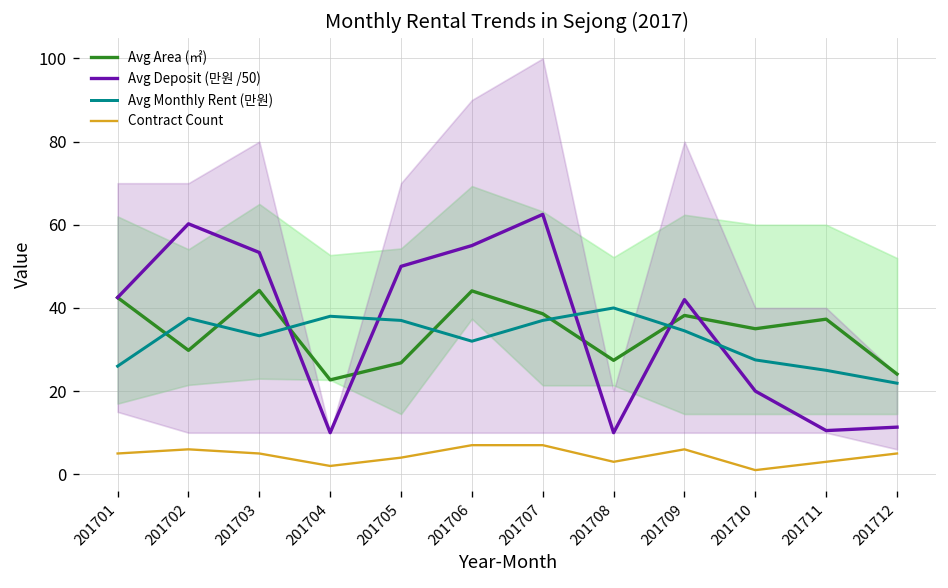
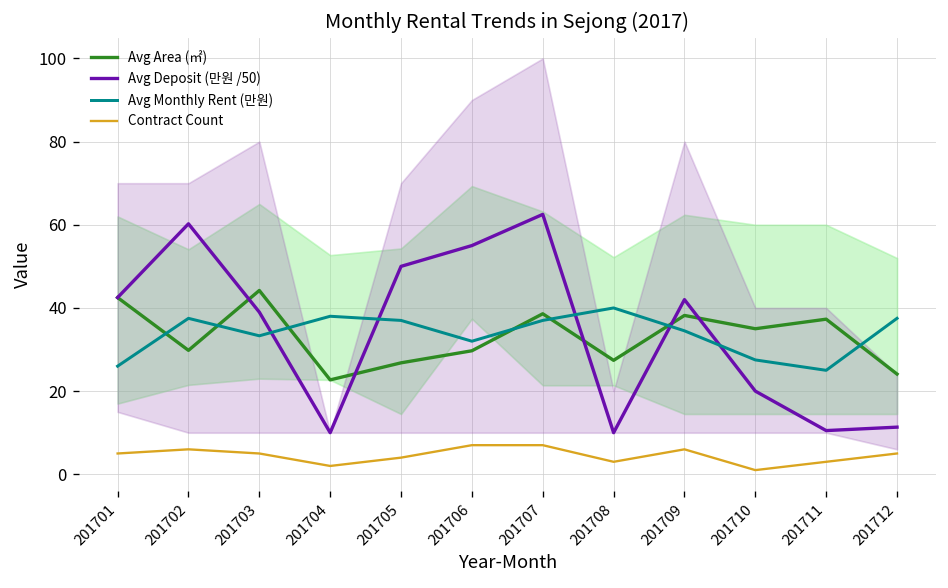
  {
    "Avg Area (㎡)": {
      "201702": 30,
      "201703": 44,
      "201704": 23,
      "201705": 27,
-     "201706": 44,
+     "201706": 30,
      "201707": 39,
      "201708": 27,
      "201709": 38,
      "201710": 35,
      "201711": 37
    },
    "Avg Deposit (만원 /50)": {
      "201702": 60,
-     "201703": 53,
+     "201703": 39,
      "201705": 50,
      "201706": 55,
      "201708": 10,
      "201709": 42,
      "201710": 20,
      "201711": 11,
      "201712": 11
    },
    "Avg Monthly Rent (만원)": {
      "201701": 26,
      "201702": 38,
      "201703": 33,
      "201704": 38,
      "201705": 37,
      "201706": 32,
      "201707": 37,
      "201708": 40,
      "201709": 35,
      "201710": 28,
      "201711": 25,
-     "201712": 22
+     "201712": 38
    },
    "Contract Count": {
      "201701": 5,
      "201702": 6,
      "201703": 5,
      "201704": 2,
      "201705": 4,
      "201706": 7,
      "201707": 7,
      "201708": 3,
      "201709": 6,
      "201710": 1,
      "201711": 3,
      "201712": 5
    }
  }
